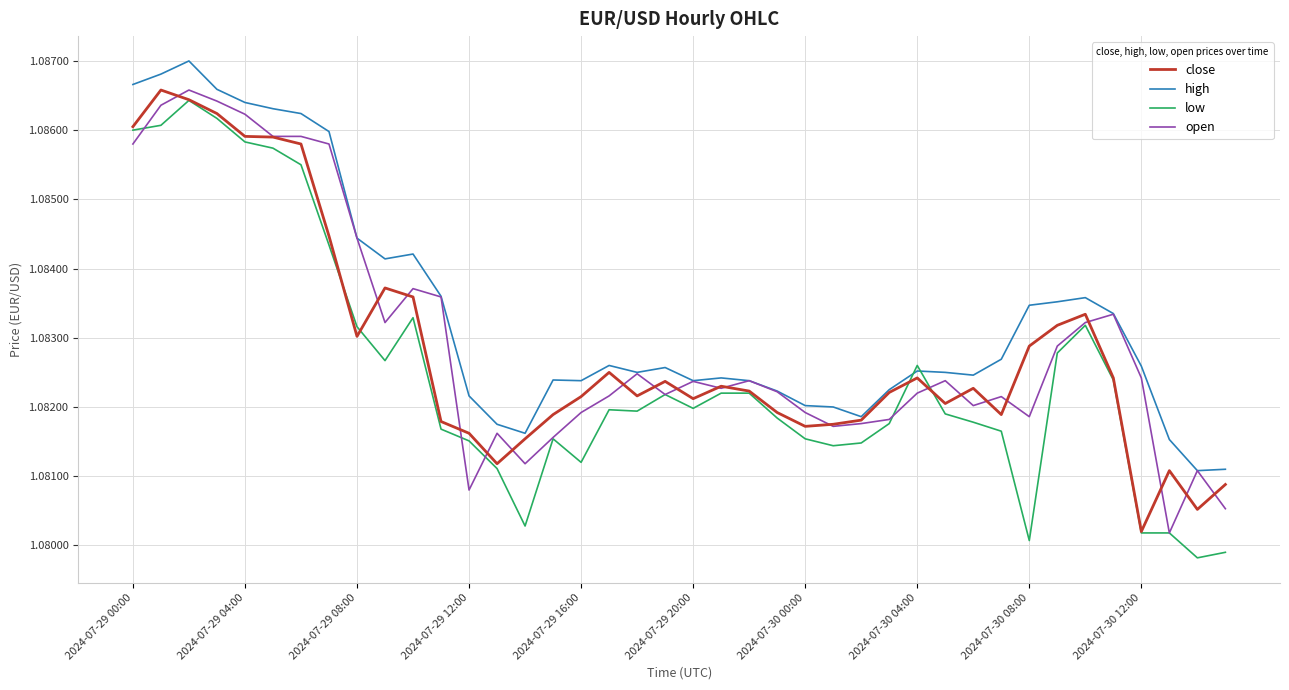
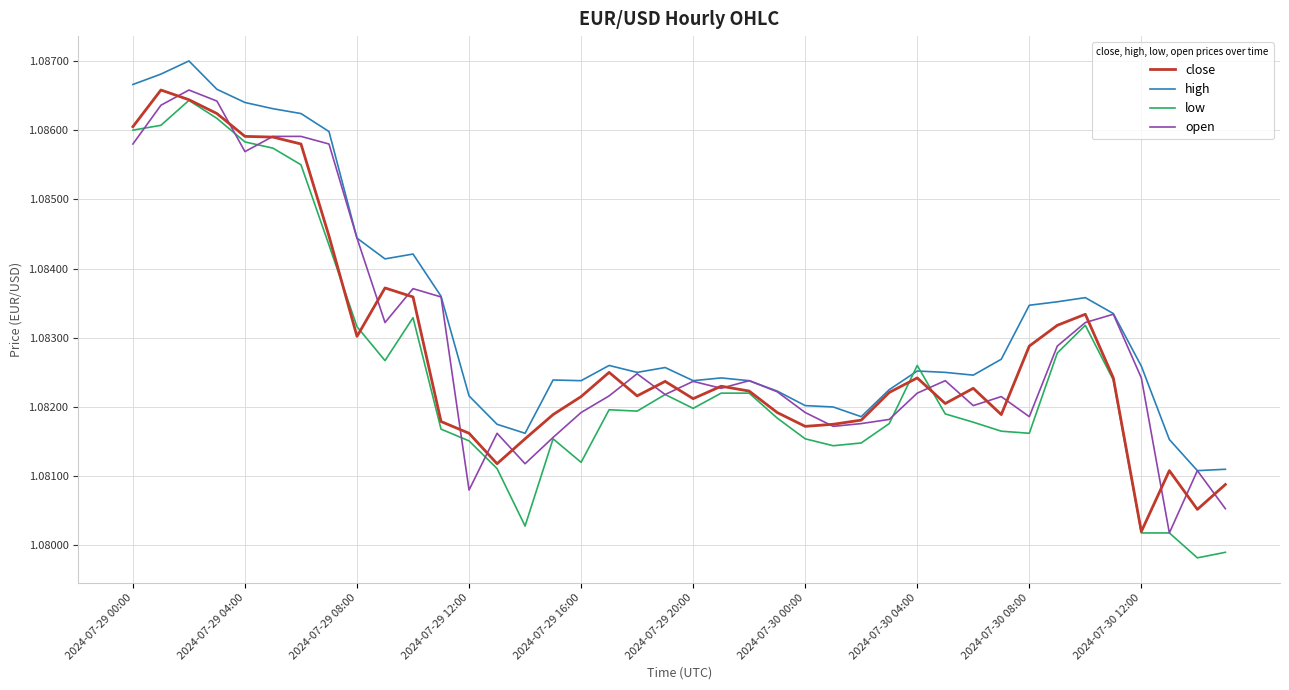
  {
    "close": {
      "2024-07-29 00:00": 1.0861,
      "2024-07-29 04:00": 1.0859,
      "2024-07-29 08:00": 1.0830,
      "2024-07-29 12:00": 1.0816,
      "2024-07-29 16:00": 1.0822,
      "2024-07-29 20:00": 1.0821,
      "2024-07-30 00:00": 1.0817,
      "2024-07-30 04:00": 1.0824,
      "2024-07-30 08:00": 1.0829
    },
    "high": {
      "2024-07-29 00:00": 1.0867,
      "2024-07-29 04:00": 1.0864,
      "2024-07-29 12:00": 1.0822,
      "2024-07-29 16:00": 1.0824,
      "2024-07-30 00:00": 1.0820,
      "2024-07-30 04:00": 1.0825,
      "2024-07-30 08:00": 1.0835,
      "2024-07-30 12:00": 1.0826
    },
    "low": {
      "2024-07-29 00:00": 1.0860,
      "2024-07-29 04:00": 1.0858,
      "2024-07-29 08:00": 1.0832,
      "2024-07-29 12:00": 1.0815,
      "2024-07-29 16:00": 1.0812,
      "2024-07-29 20:00": 1.0820,
      "2024-07-30 00:00": 1.0815,
      "2024-07-30 04:00": 1.0826,
-     "2024-07-30 08:00": 1.0801
+     "2024-07-30 08:00": 1.0816
    },
    "open": {
      "2024-07-29 00:00": 1.0858,
-     "2024-07-29 04:00": 1.0862,
+     "2024-07-29 04:00": 1.0857,
      "2024-07-29 12:00": 1.0808,
      "2024-07-29 16:00": 1.0819,
      "2024-07-30 00:00": 1.0819,
      "2024-07-30 04:00": 1.0822,
      "2024-07-30 08:00": 1.0819,
      "2024-07-30 12:00": 1.0824
    }
  }
